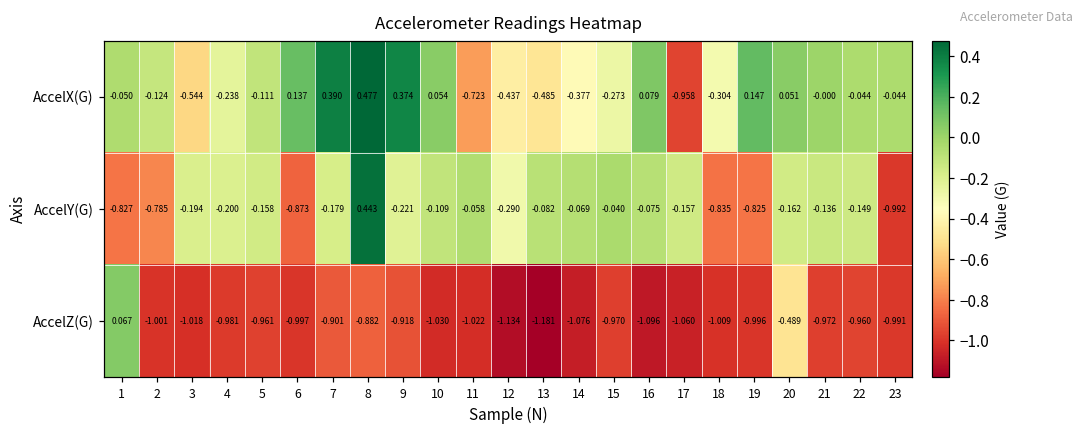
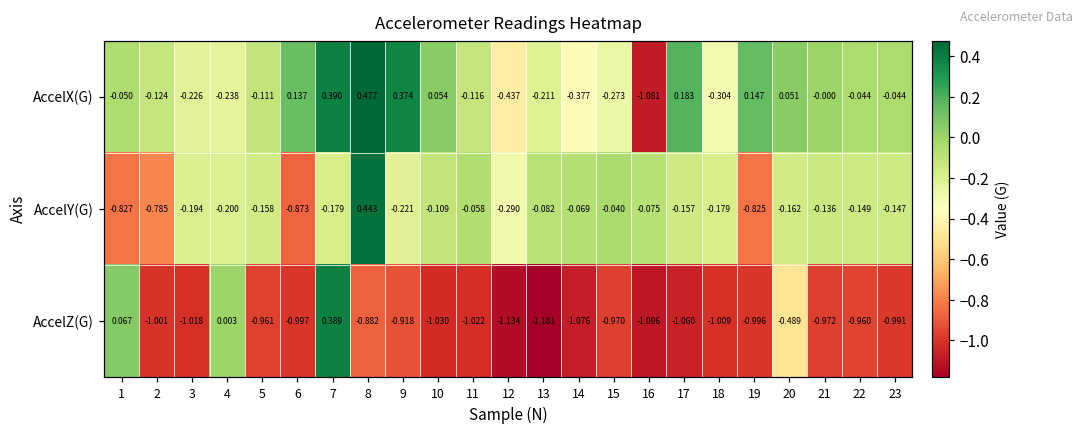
  {
    "AccelX(G)": {
      "1": -0.050,
      "2": -0.124,
-     "3": -0.544,
+     "3": -0.226,
      "4": -0.238,
      "5": -0.111,
      "6": 0.137,
      "7": 0.390,
      "8": 0.477,
      "9": 0.374,
      "10": 0.054,
-     "11": -0.723,
+     "11": -0.116,
      "12": -0.437,
-     "13": -0.485,
+     "13": -0.211,
      "14": -0.377,
      "15": -0.273,
-     "16": 0.079,
-     "17": -0.958,
+     "16": -1.081,
+     "17": 0.183,
      "18": -0.304,
      "19": 0.147,
      "20": 0.051,
      "21": -0.000,
      "22": -0.044,
      "23": -0.044
    },
    "AccelY(G)": {
      "1": -0.827,
      "2": -0.785,
      "3": -0.194,
      "4": -0.200,
      "5": -0.158,
      "6": -0.873,
      "7": -0.179,
      "8": 0.443,
      "9": -0.221,
      "10": -0.109,
      "11": -0.058,
      "12": -0.290,
      "13": -0.082,
      "14": -0.069,
      "15": -0.040,
      "16": -0.075,
      "17": -0.157,
-     "18": -0.835,
+     "18": -0.179,
      "19": -0.825,
      "20": -0.162,
      "21": -0.136,
      "22": -0.149,
-     "23": -0.992
+     "23": -0.147
    },
    "AccelZ(G)": {
      "1": 0.067,
      "2": -1.001,
      "3": -1.018,
-     "4": -0.981,
+     "4": 0.003,
      "5": -0.961,
      "6": -0.997,
-     "7": -0.901,
+     "7": 0.389,
      "8": -0.882,
      "9": -0.918,
      "10": -1.030,
      "11": -1.022,
      "12": -1.134,
      "13": -1.181,
      "14": -1.076,
      "15": -0.970,
      "16": -1.096,
      "17": -1.060,
      "18": -1.009,
      "19": -0.996,
      "20": -0.489,
      "21": -0.972,
      "22": -0.960,
      "23": -0.991
    }
  }
